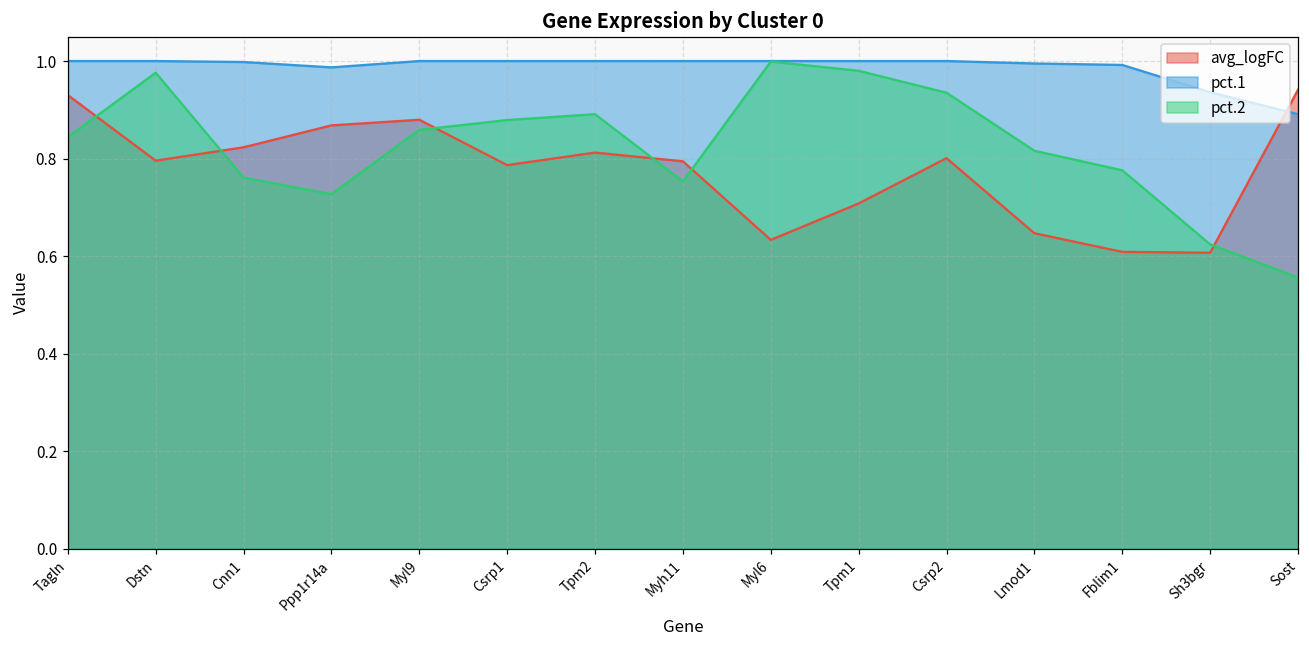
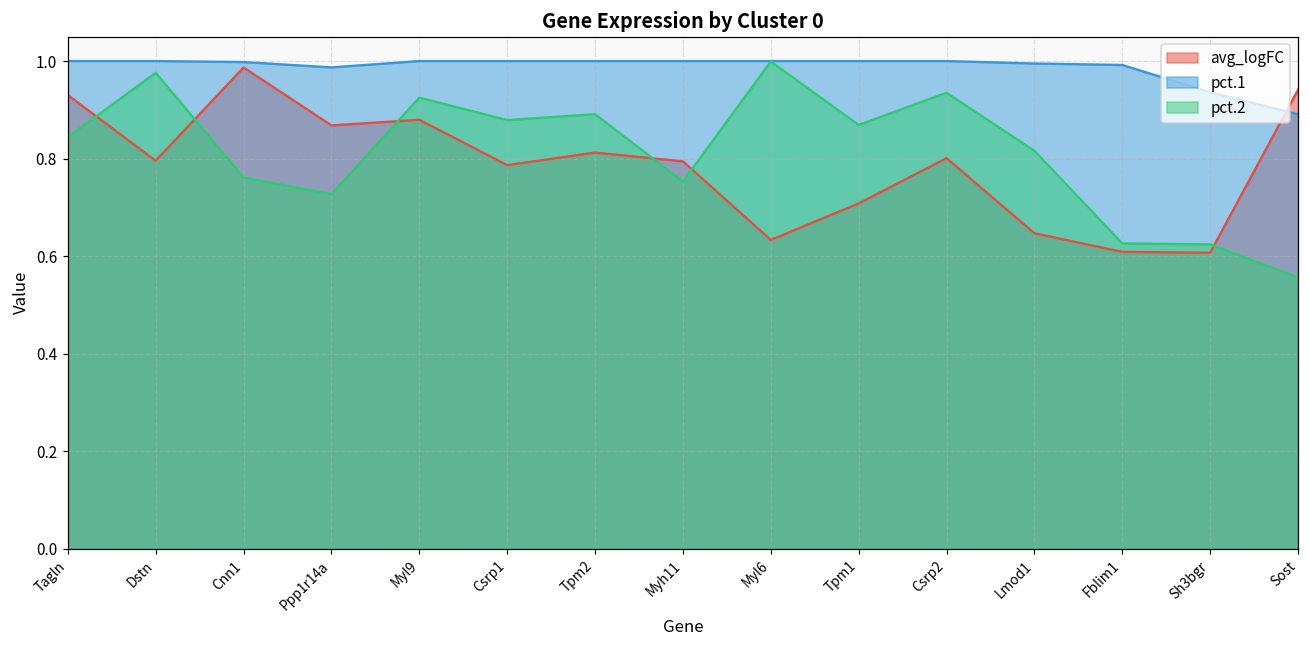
  {
    "avg_logFC": {
      "Tagln": 0.93,
      "Dstn": 0.80,
-     "Cnn1": 0.82,
+     "Cnn1": 0.99,
      "Ppp1r14a": 0.87,
      "Myl9": 0.88,
      "Csrp1": 0.79,
      "Tpm2": 0.81,
      "Myh11": 0.79,
      "Myl6": 0.63,
      "Tpm1": 0.71,
      "Csrp2": 0.80,
      "Lmod1": 0.65,
      "Fblim1": 0.61,
      "Sh3bgr": 0.61,
      "Sost": 0.94
    },
    "pct.1": {
      "Tagln": 1.00,
      "Dstn": 1.00,
      "Cnn1": 1.00,
      "Ppp1r14a": 0.99,
      "Myl9": 1.00,
      "Csrp1": 1.00,
      "Tpm2": 1.00,
      "Myh11": 1.00,
      "Tpm1": 1.00,
      "Csrp2": 1.00,
      "Lmod1": 1.00,
      "Fblim1": 0.99,
      "Sost": 0.89
    },
    "pct.2": {
      "Tagln": 0.84,
      "Dstn": 0.98,
      "Cnn1": 0.76,
      "Ppp1r14a": 0.73,
-     "Myl9": 0.86,
+     "Myl9": 0.93,
      "Csrp1": 0.88,
      "Tpm2": 0.89,
      "Myh11": 0.75,
-     "Tpm1": 0.98,
+     "Tpm1": 0.87,
      "Csrp2": 0.94,
      "Lmod1": 0.82,
-     "Fblim1": 0.78,
+     "Fblim1": 0.63,
      "Sh3bgr": 0.62,
      "Sost": 0.56
    }
  }
